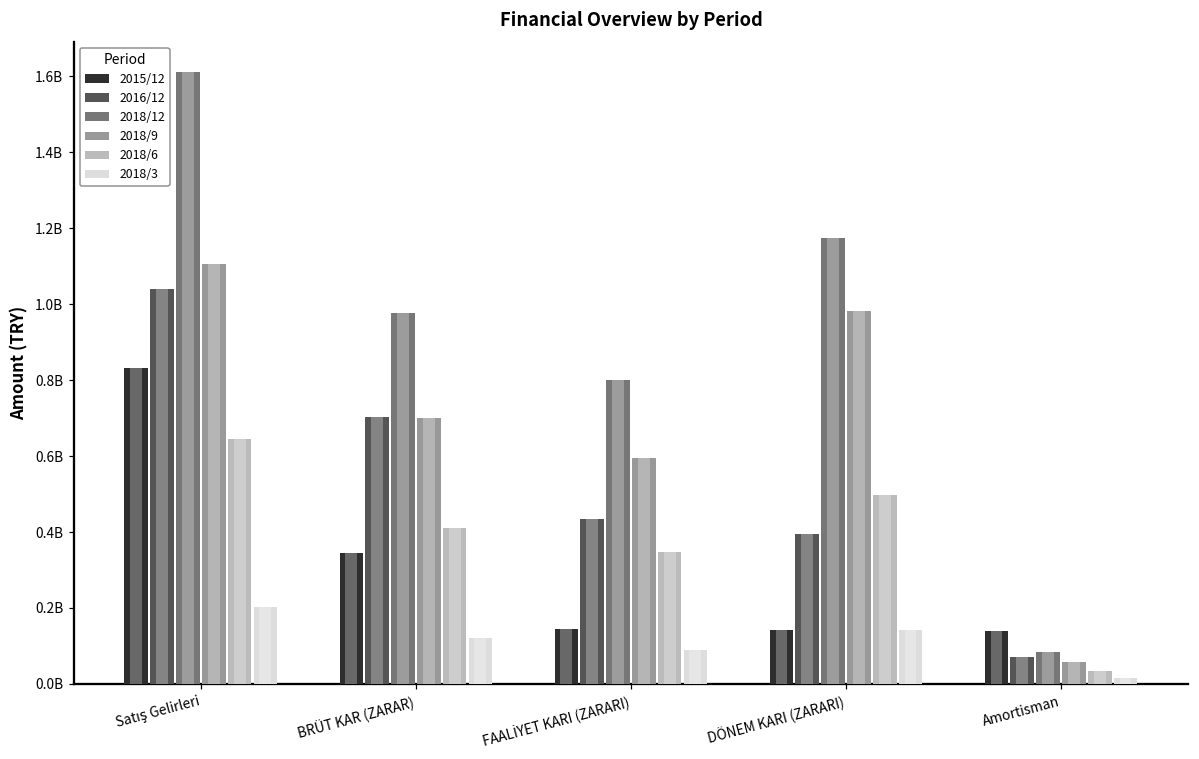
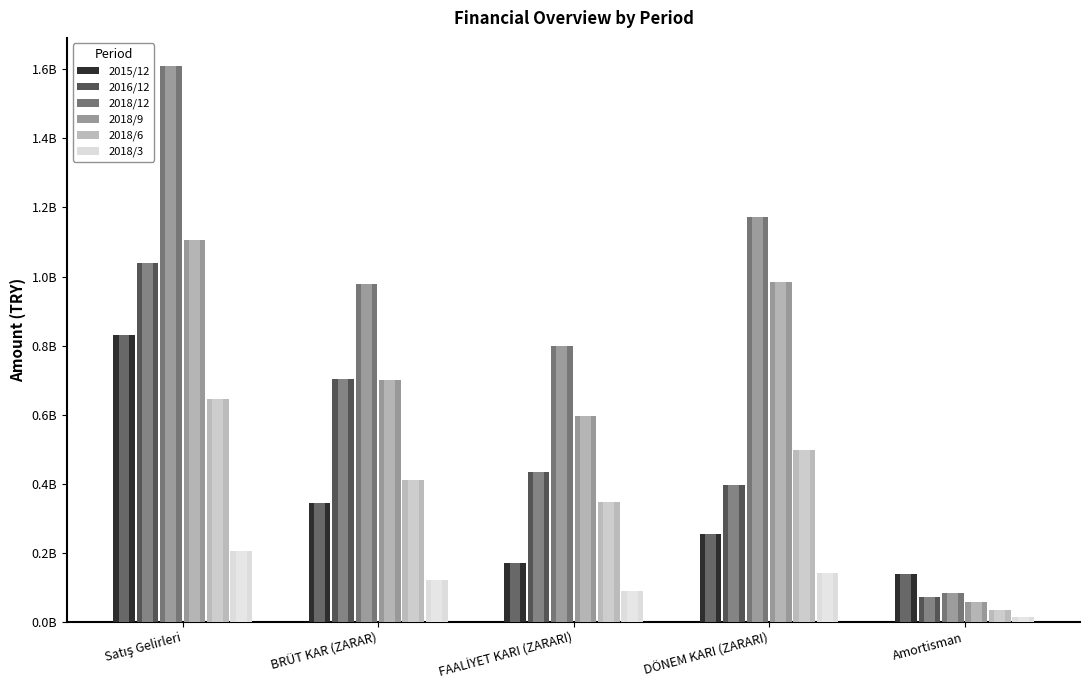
  {
    "2015/12": {
      "Satış Gelirleri": 830000000,
      "BRÜT KAR (ZARAR)": 340000000,
-     "FAALİYET KARI (ZARARI)": 140000000,
-     "DÖNEM KARI (ZARARI)": 140000000,
+     "FAALİYET KARI (ZARARI)": 170000000,
+     "DÖNEM KARI (ZARARI)": 250000000,
      "Amortisman": 140000000
    }
  }
